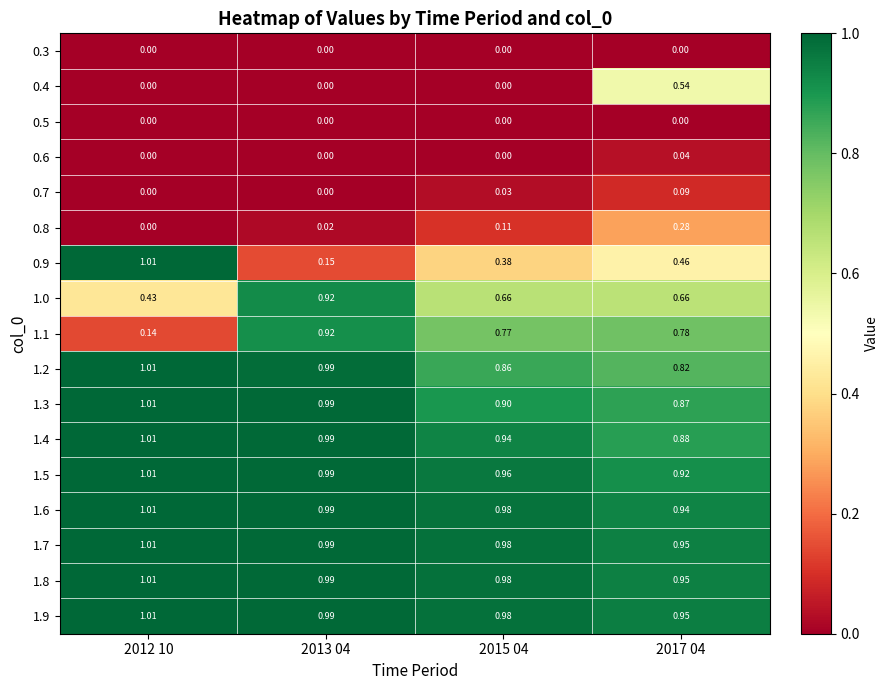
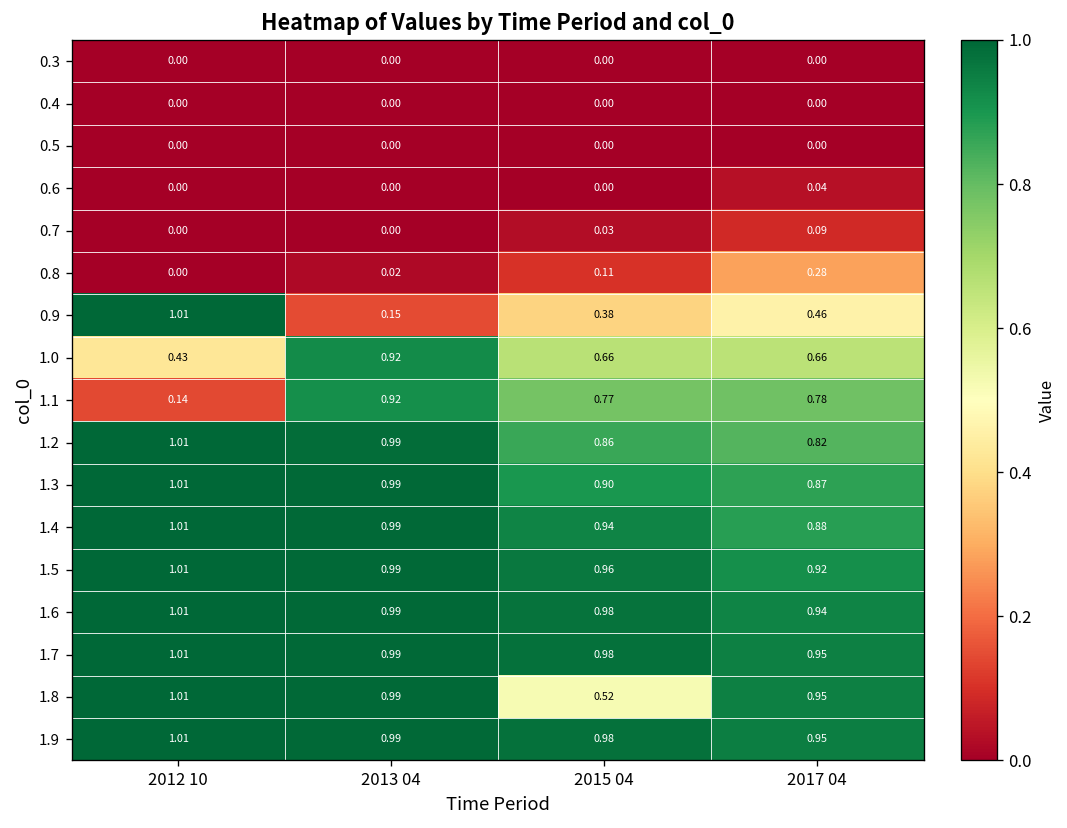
  {
    "0.3": {
      "2012 10": 0.00,
      "2013 04": 0.00,
      "2015 04": 0.00,
      "2017 04": 0.00
    },
    "0.4": {
      "2012 10": 0.00,
      "2013 04": 0.00,
      "2015 04": 0.00,
-     "2017 04": 0.54
+     "2017 04": 0.00
    },
    "0.5": {
      "2012 10": 0.00,
      "2013 04": 0.00,
      "2015 04": 0.00,
      "2017 04": 0.00
    },
    "0.6": {
      "2012 10": 0.00,
      "2013 04": 0.00,
      "2015 04": 0.00,
      "2017 04": 0.04
    },
    "0.7": {
      "2012 10": 0.00,
      "2013 04": 0.00,
      "2015 04": 0.03,
      "2017 04": 0.09
    },
    "0.8": {
      "2012 10": 0.00,
      "2013 04": 0.02,
      "2015 04": 0.11,
      "2017 04": 0.28
    },
    "0.9": {
      "2012 10": 1.01,
      "2013 04": 0.15,
      "2015 04": 0.38,
      "2017 04": 0.46
    },
    "1.0": {
      "2012 10": 0.43,
      "2013 04": 0.92,
      "2015 04": 0.66,
      "2017 04": 0.66
    },
    "1.1": {
      "2012 10": 0.14,
      "2013 04": 0.92,
      "2015 04": 0.77,
      "2017 04": 0.78
    },
    "1.2": {
      "2012 10": 1.01,
      "2013 04": 0.99,
      "2015 04": 0.86,
      "2017 04": 0.82
    },
    "1.3": {
      "2012 10": 1.01,
      "2013 04": 0.99,
      "2015 04": 0.90,
      "2017 04": 0.87
    },
    "1.4": {
      "2012 10": 1.01,
      "2013 04": 0.99,
      "2015 04": 0.94,
      "2017 04": 0.88
    },
    "1.5": {
      "2012 10": 1.01,
      "2013 04": 0.99,
      "2015 04": 0.96,
      "2017 04": 0.92
    },
    "1.6": {
      "2012 10": 1.01,
      "2013 04": 0.99,
      "2015 04": 0.98,
      "2017 04": 0.94
    },
    "1.7": {
      "2012 10": 1.01,
      "2013 04": 0.99,
      "2015 04": 0.98,
      "2017 04": 0.95
    },
    "1.8": {
      "2012 10": 1.01,
      "2013 04": 0.99,
-     "2015 04": 0.98,
+     "2015 04": 0.52,
      "2017 04": 0.95
    },
    "1.9": {
      "2012 10": 1.01,
      "2013 04": 0.99,
      "2015 04": 0.98,
      "2017 04": 0.95
    }
  }
